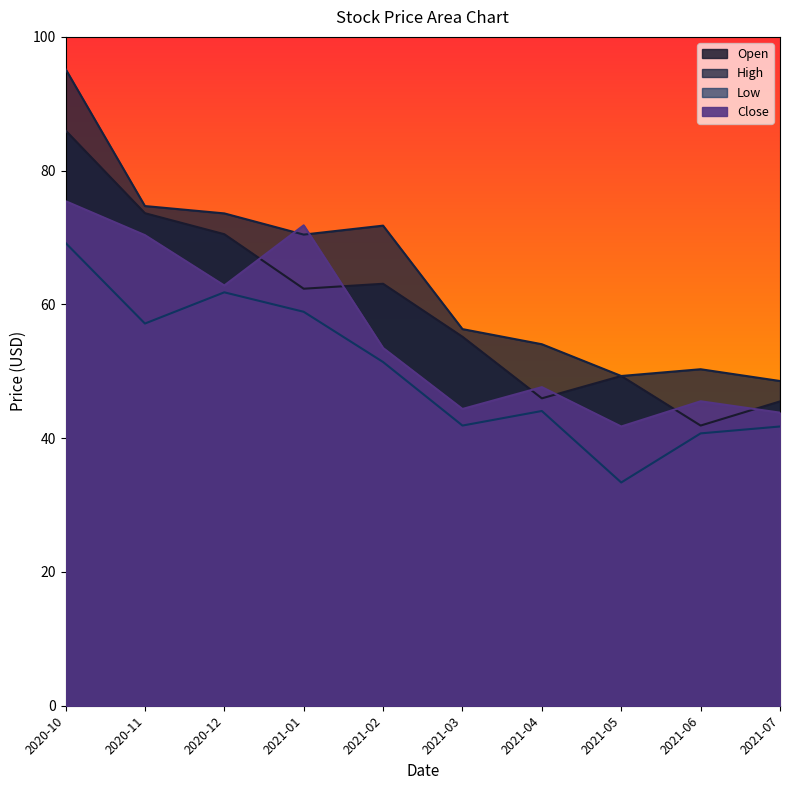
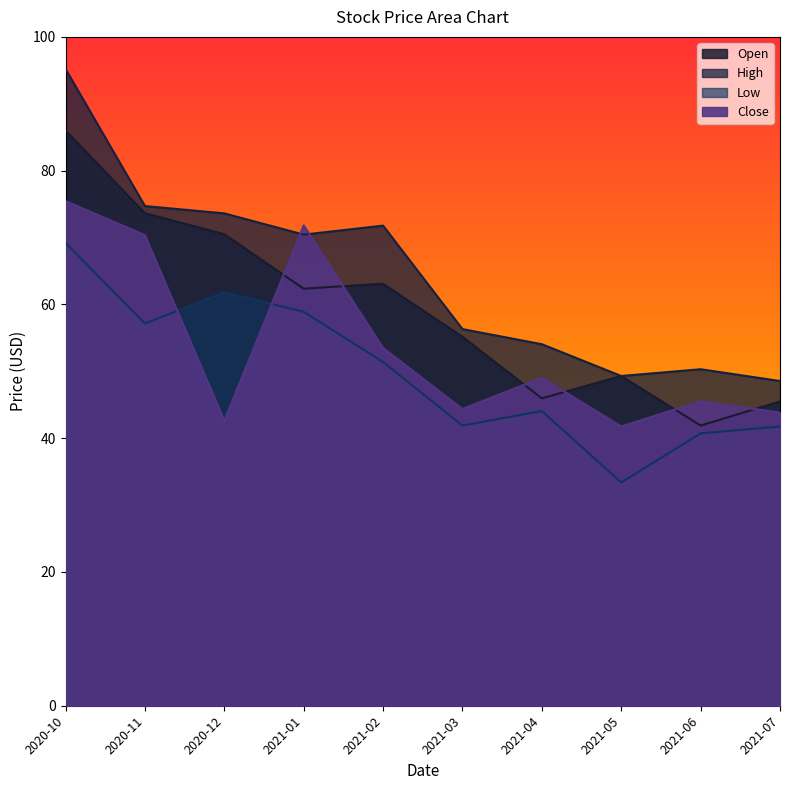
  {
    "Close": {
      "2020-10": 75,
      "2020-11": 70,
-     "2020-12": 63,
+     "2020-12": 43,
      "2021-01": 72,
      "2021-02": 53,
      "2021-03": 44,
-     "2021-04": 48,
+     "2021-04": 49,
      "2021-05": 42,
      "2021-06": 46,
      "2021-07": 44
    }
  }
